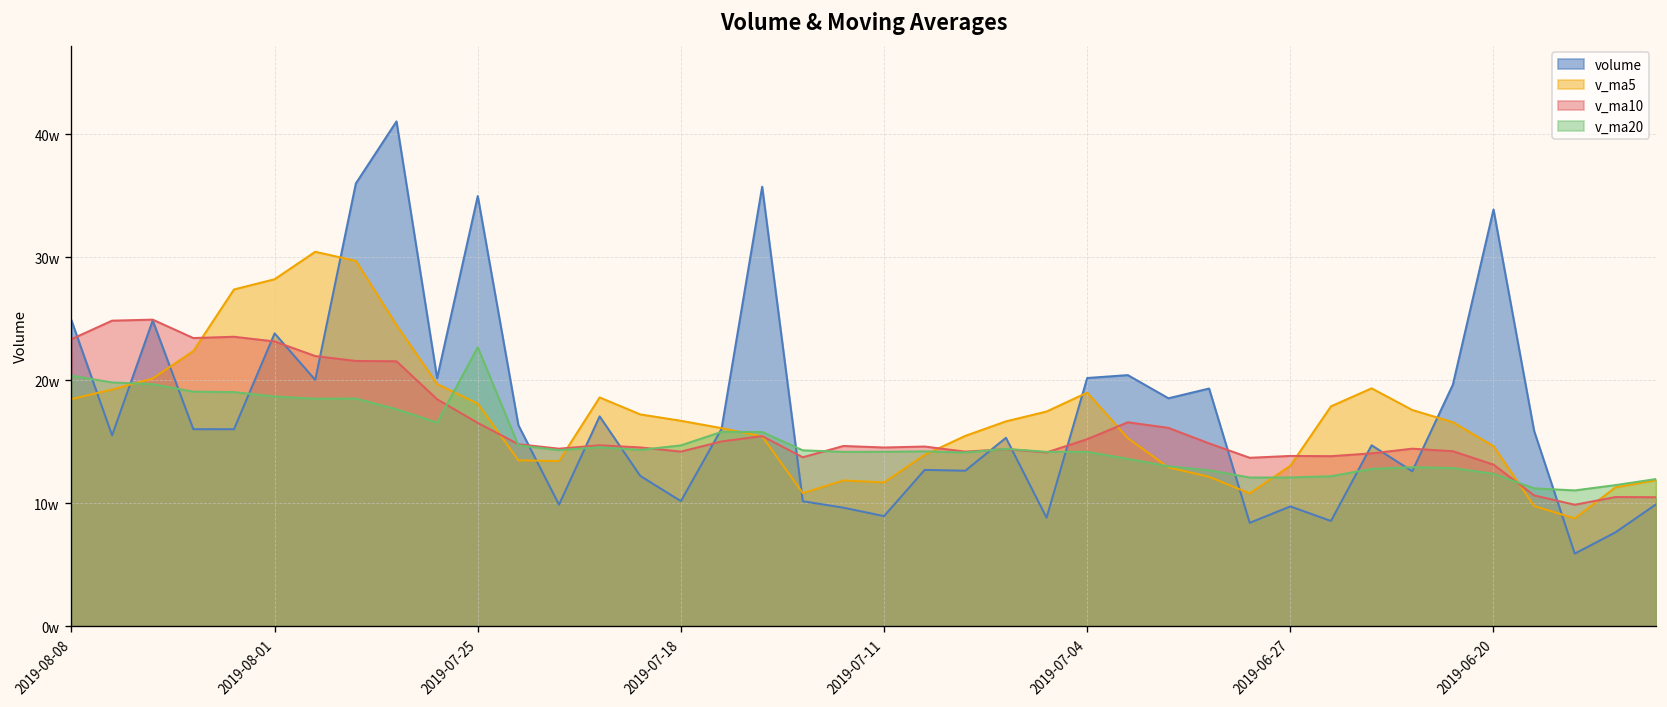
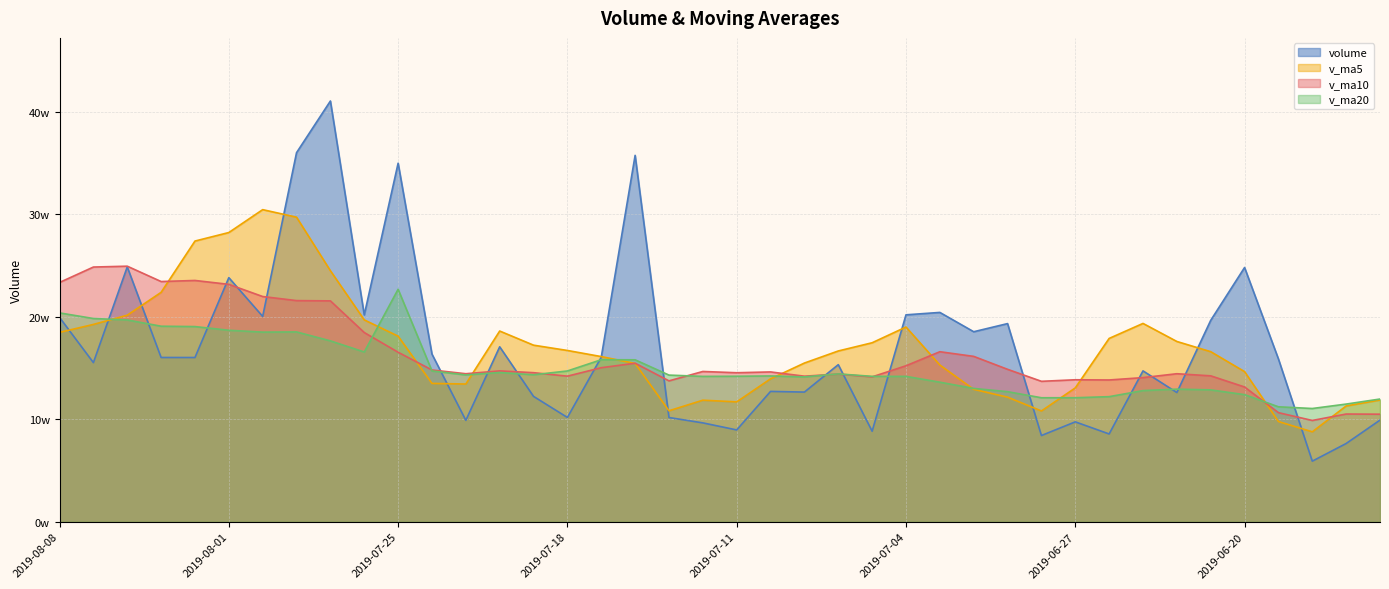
  {
    "volume": {
-     "2019-08-08": "24.9w",
+     "2019-08-08": "19.9w",
      "2019-08-01": "23.8w",
      "2019-07-25": "35.0w",
      "2019-07-18": "10.2w",
      "2019-07-11": "9.0w",
      "2019-07-04": "20.2w",
      "2019-06-27": "9.7w",
-     "2019-06-20": "33.9w"
+     "2019-06-20": "24.8w"
    },
    "v_ma5": {
      "2019-08-08": "18.5w",
      "2019-08-01": "28.2w",
      "2019-07-25": "18.1w",
      "2019-07-18": "16.7w",
      "2019-07-11": "11.7w",
      "2019-07-04": "19.0w",
      "2019-06-27": "13.1w",
      "2019-06-20": "14.6w"
    },
    "v_ma10": {
      "2019-08-08": "23.3w",
      "2019-08-01": "23.2w",
      "2019-07-25": "16.5w",
      "2019-07-18": "14.2w",
      "2019-07-11": "14.5w",
      "2019-07-04": "15.2w",
      "2019-06-27": "13.8w",
      "2019-06-20": "13.1w"
    },
    "v_ma20": {
      "2019-08-08": "20.4w",
      "2019-08-01": "18.7w",
      "2019-07-25": "22.7w",
      "2019-07-18": "14.7w",
      "2019-07-11": "14.2w",
      "2019-07-04": "14.2w",
      "2019-06-27": "12.1w",
      "2019-06-20": "12.4w"
    }
  }
